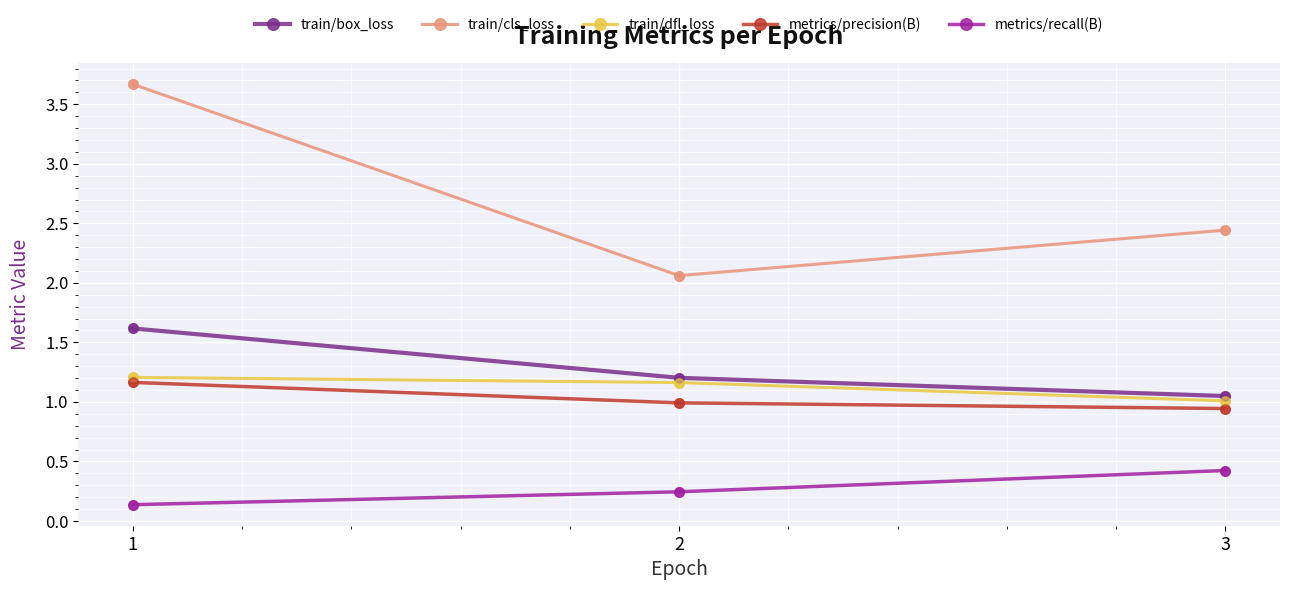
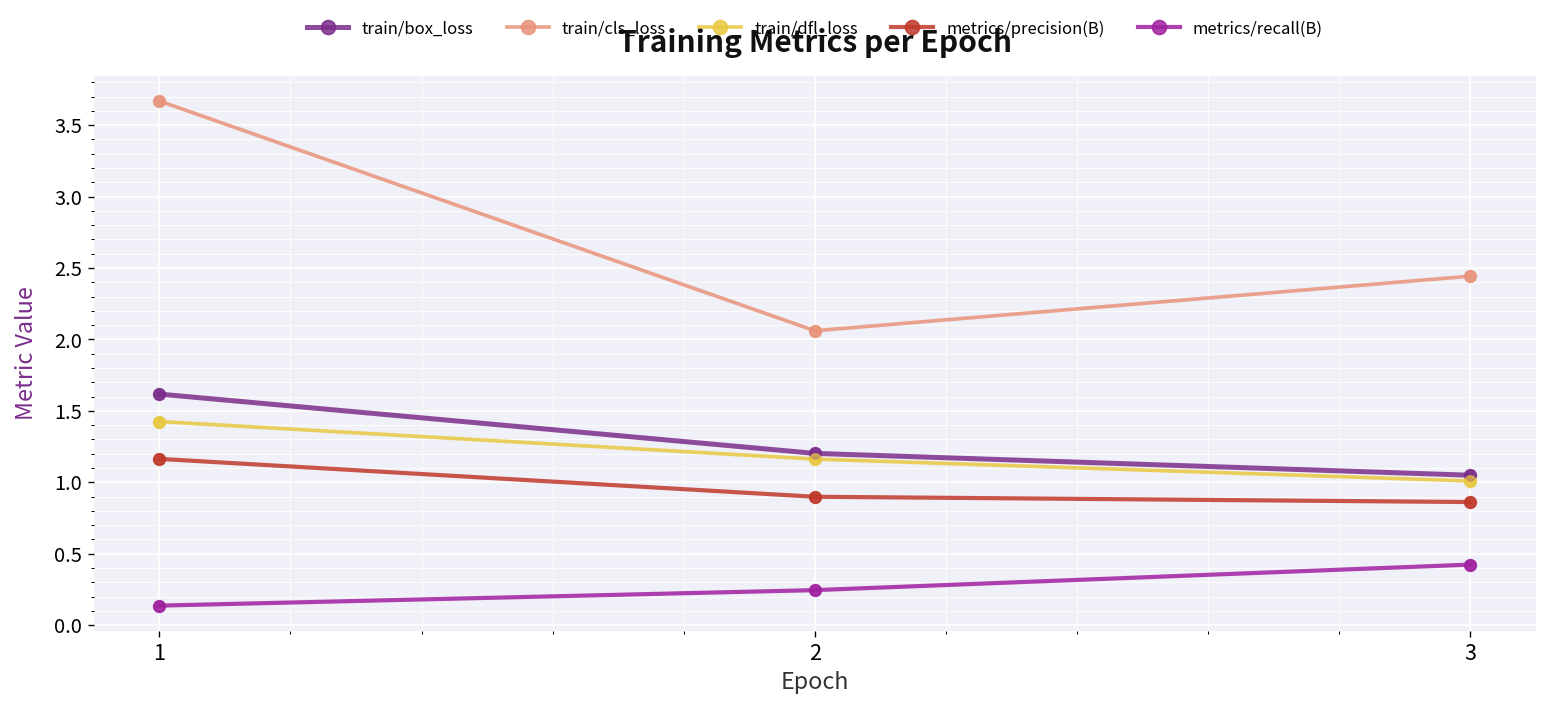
  {
    "train/cls_loss": {
      "1": 3.67,
      "2": 2.06,
      "3": 2.44
    },
    "train/dfl_loss": {
-     "1": 1.21,
+     "1": 1.43,
      "2": 1.16,
      "3": 1.01
    },
    "metrics/precision(B)": {
      "1": 1.16,
-     "2": 0.99,
-     "3": 0.94
+     "2": 0.90,
+     "3": 0.86
    }
  }
